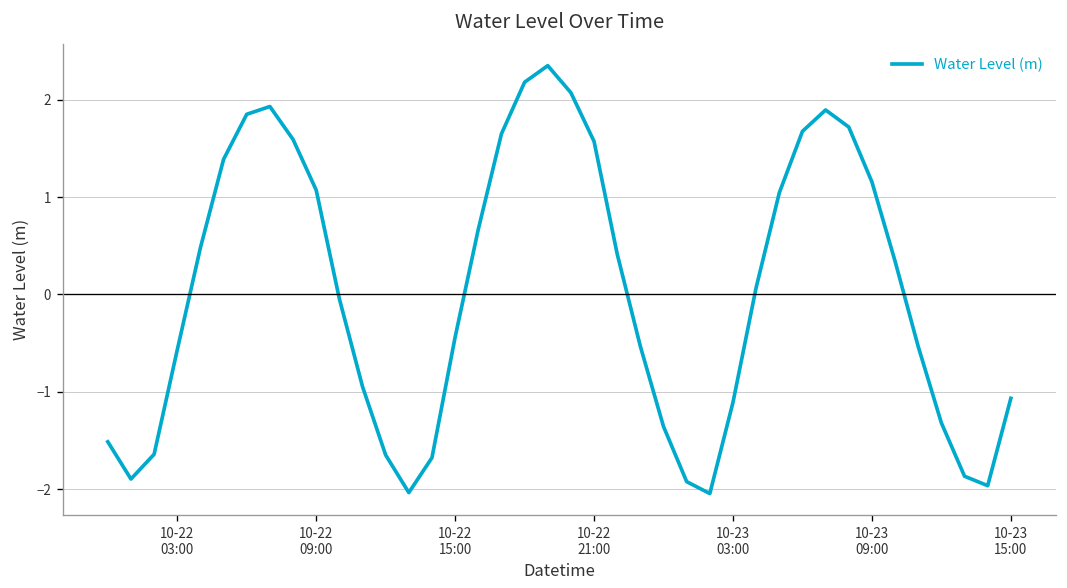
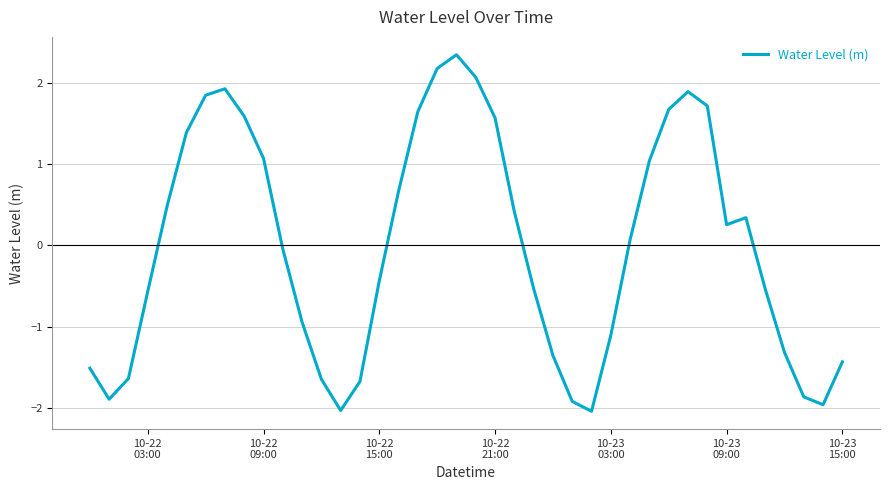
  {
    "10-22 03:00": -0.6,
    "10-22 09:00": 1.1,
    "10-22 15:00": -0.4,
    "10-22 21:00": 1.6,
    "10-23 03:00": -1.1,
-   "10-23 09:00": 1.2,
-   "10-23 15:00": -1.1
+   "10-23 09:00": 0.3,
+   "10-23 15:00": -1.4
  }
